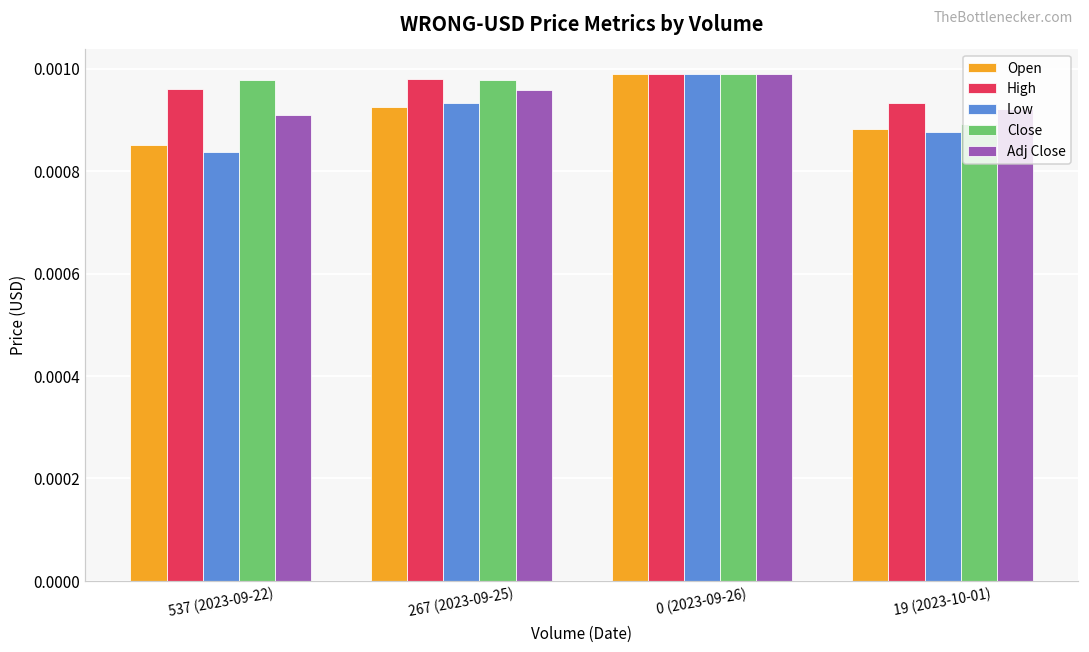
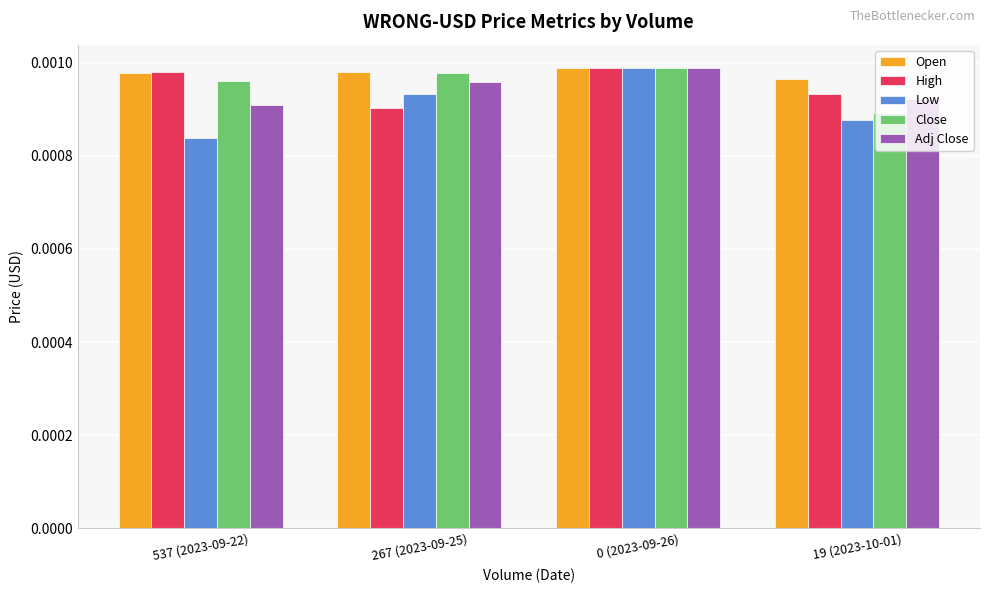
  {
    "Open": {
-     "537 (2023-09-22)": 0.00085,
-     "267 (2023-09-25)": 0.00092,
+     "537 (2023-09-22)": 0.00098,
+     "267 (2023-09-25)": 0.00098,
      "0 (2023-09-26)": 0.00099,
-     "19 (2023-10-01)": 0.00088
+     "19 (2023-10-01)": 0.00097
    },
    "High": {
-     "537 (2023-09-22)": 0.00096,
-     "267 (2023-09-25)": 0.00098,
+     "537 (2023-09-22)": 0.00098,
+     "267 (2023-09-25)": 0.00090,
      "0 (2023-09-26)": 0.00099,
      "19 (2023-10-01)": 0.00093
    },
    "Low": {
      "537 (2023-09-22)": 0.00084,
      "267 (2023-09-25)": 0.00093,
      "0 (2023-09-26)": 0.00099,
      "19 (2023-10-01)": 0.00088
    },
    "Close": {
-     "537 (2023-09-22)": 0.00098,
+     "537 (2023-09-22)": 0.00096,
      "267 (2023-09-25)": 0.00098,
      "0 (2023-09-26)": 0.00099
    },
    "Adj Close": {
      "537 (2023-09-22)": 0.00091,
      "267 (2023-09-25)": 0.00096,
      "0 (2023-09-26)": 0.00099
    }
  }
